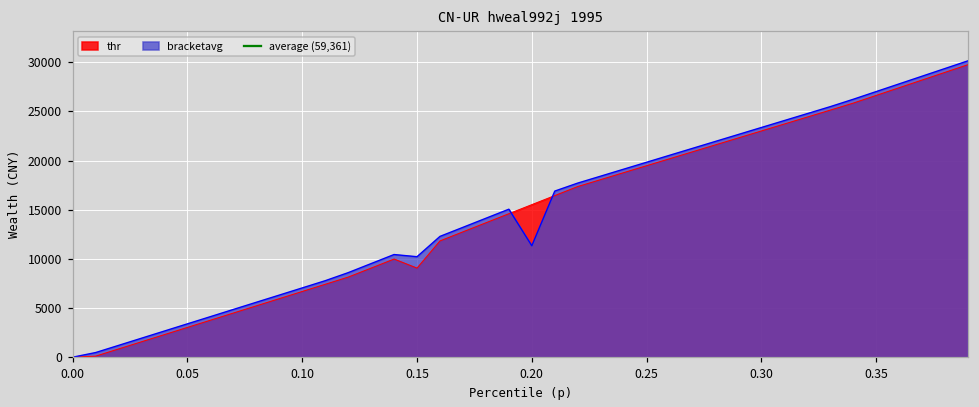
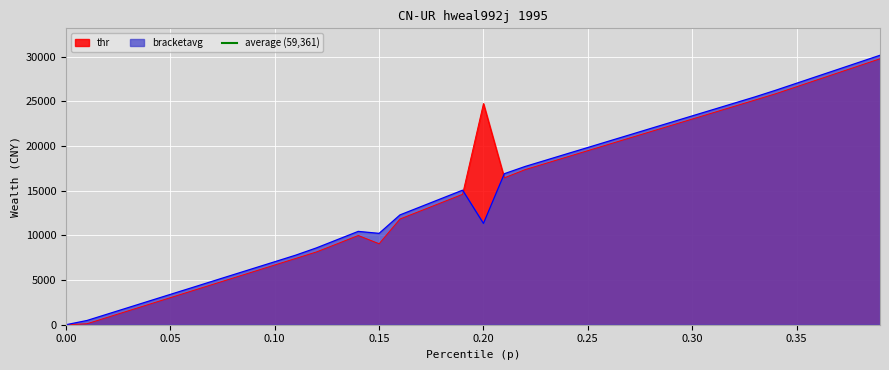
  {
    "thr": {
      "0.05": 3000,
      "0.10": 7000,
      "0.15": 9000,
-     "0.20": 16000,
+     "0.20": 25000,
      "0.25": 19000,
      "0.30": 23000,
      "0.35": 27000
    },
    "bracketavg": {
      "0.05": 3000,
      "0.10": 7000,
      "0.15": 10000,
      "0.20": 11000,
      "0.25": 20000,
      "0.30": 23000,
      "0.35": 27000
    }
  }
